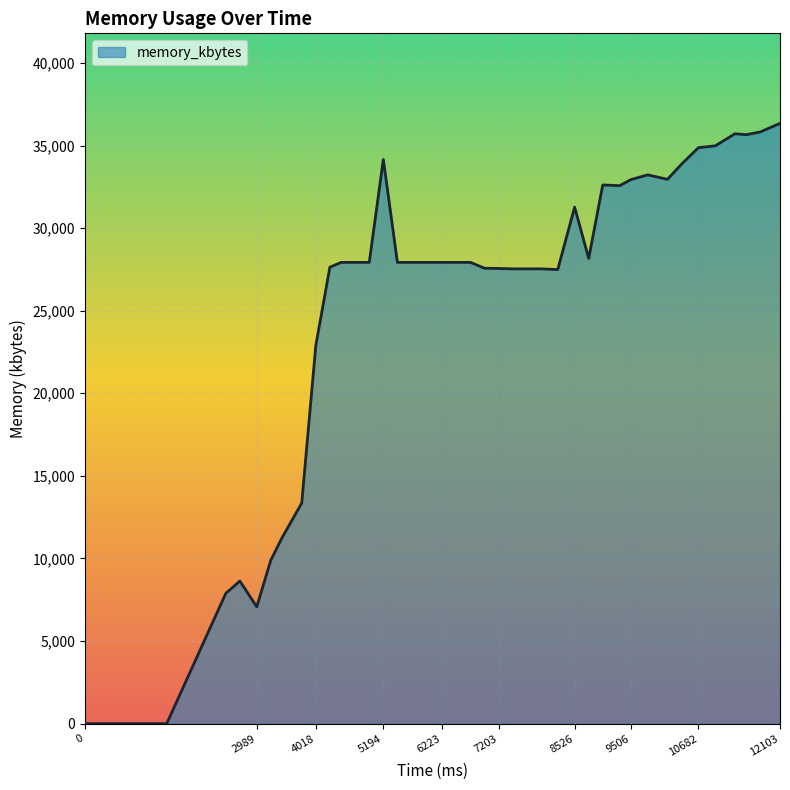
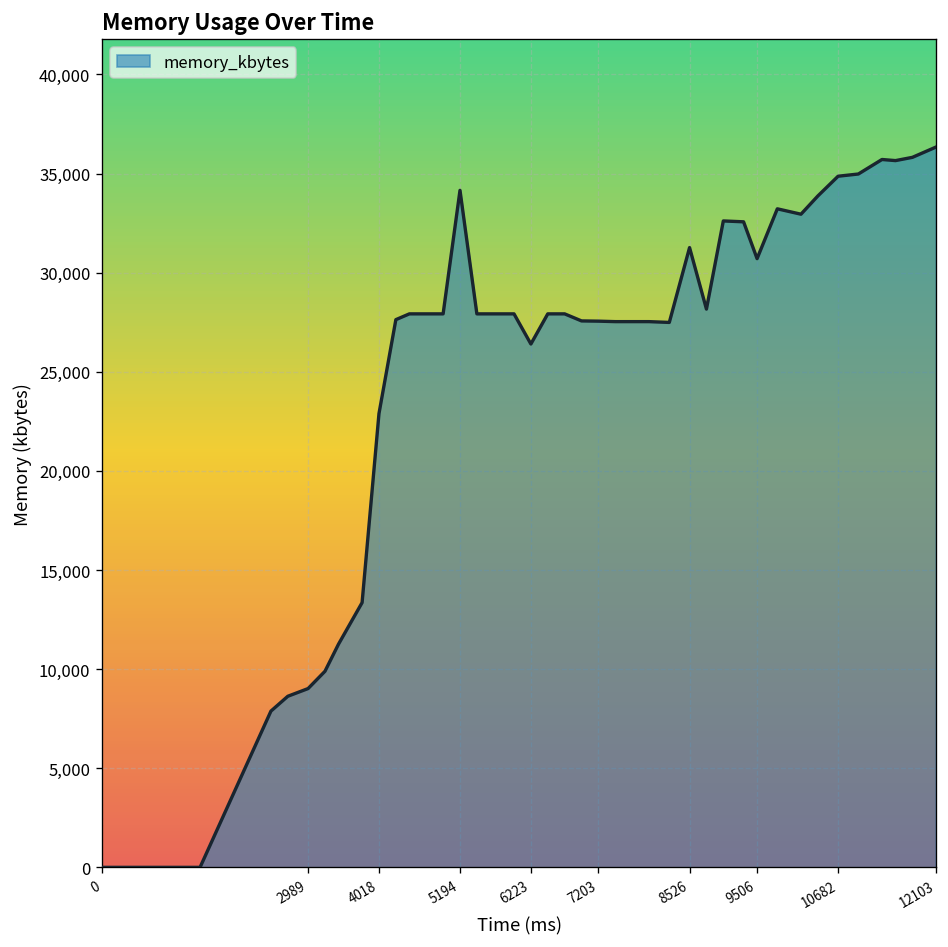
  {
    "0": "0",
-   "2989": "7,100",
+   "2989": "9,000",
    "4018": "22,900",
    "5194": "34,200",
-   "6223": "27,900",
+   "6223": "26,400",
    "7203": "27,600",
    "8526": "31,300",
-   "9506": "32,900",
+   "9506": "30,700",
    "10682": "34,900",
    "12103": "36,300"
  }
